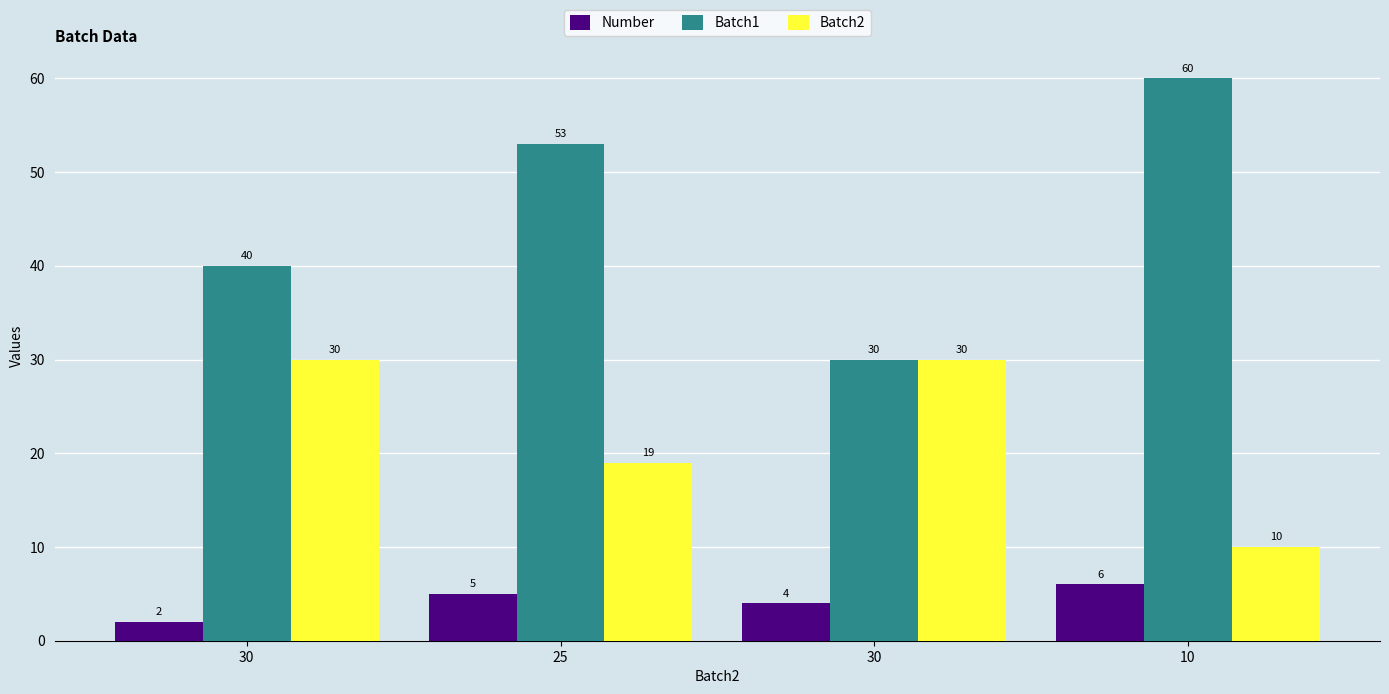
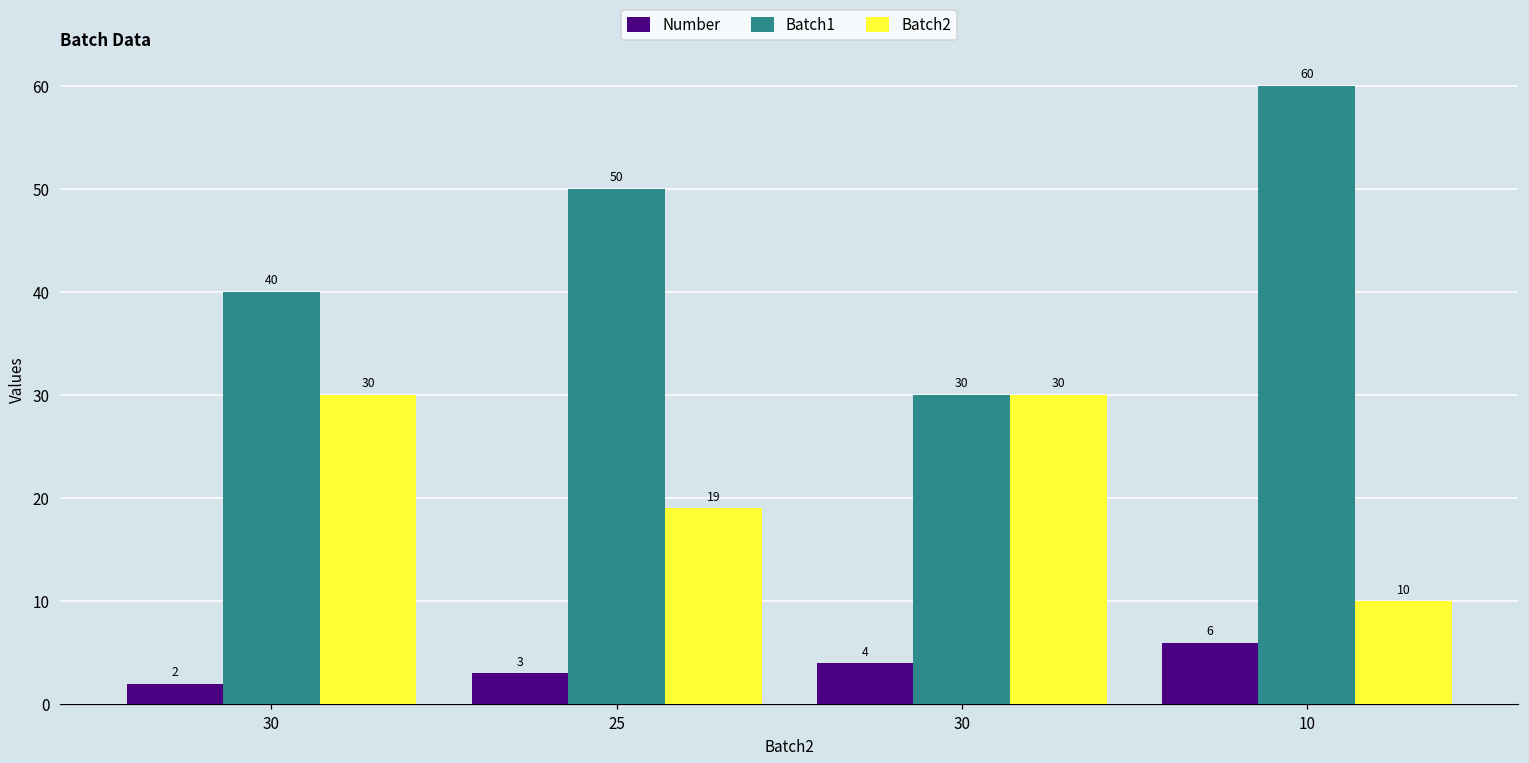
  {
    "Number": {
-     "25": 5,
+     "25": 3,
      "10": 6
    },
    "Batch1": {
-     "25": 53,
+     "25": 50,
      "10": 60
    },
    "Batch2": {
      "25": 19,
      "10": 10
    }
  }
